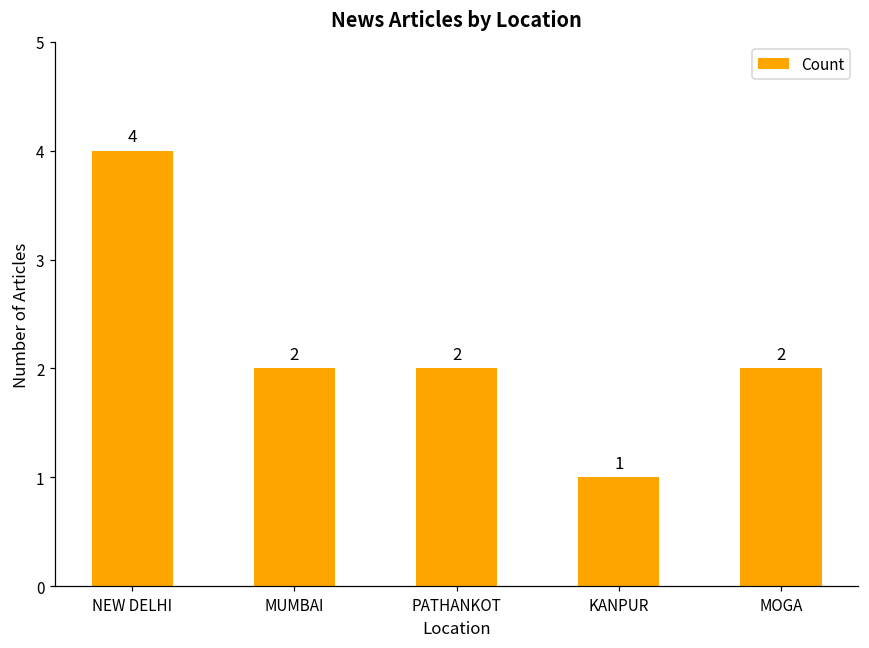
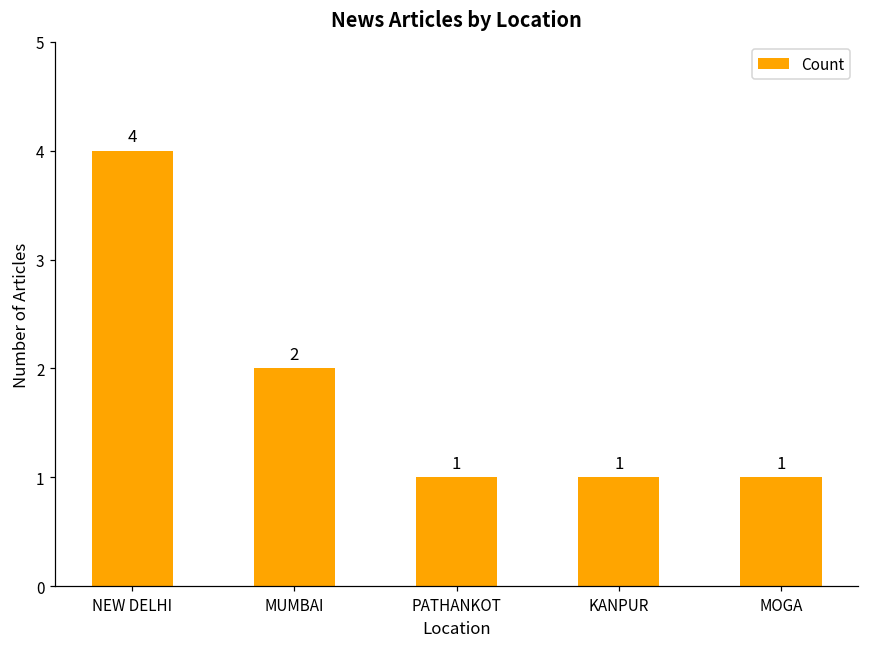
  {
    "NEW DELHI": 4,
    "MUMBAI": 2,
-   "PATHANKOT": 2,
+   "PATHANKOT": 1,
    "KANPUR": 1,
-   "MOGA": 2
+   "MOGA": 1
  }
